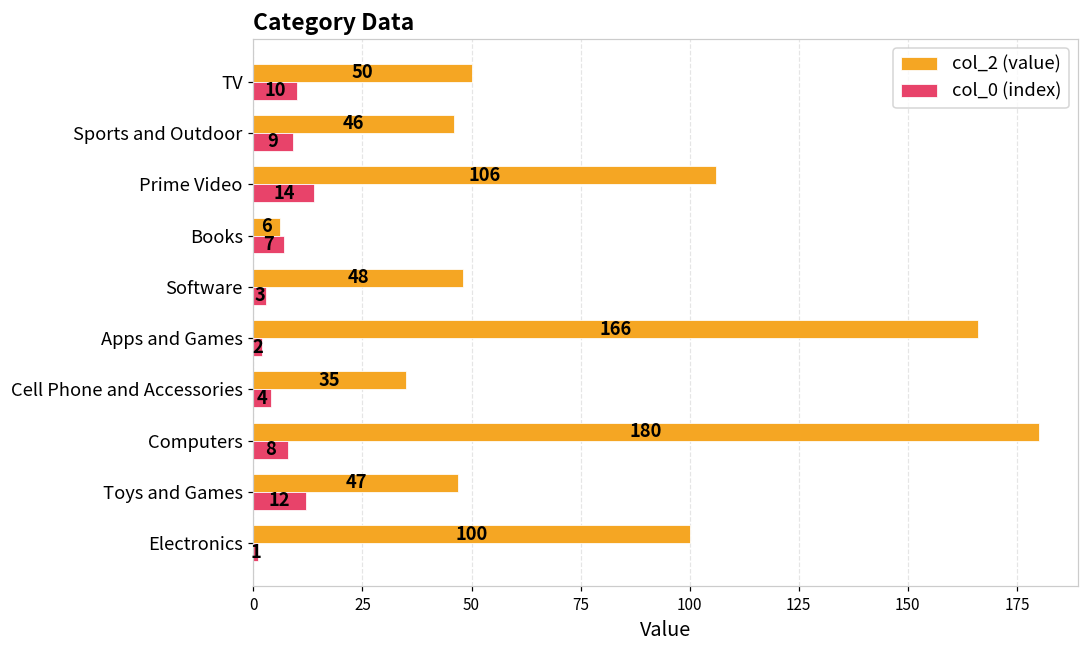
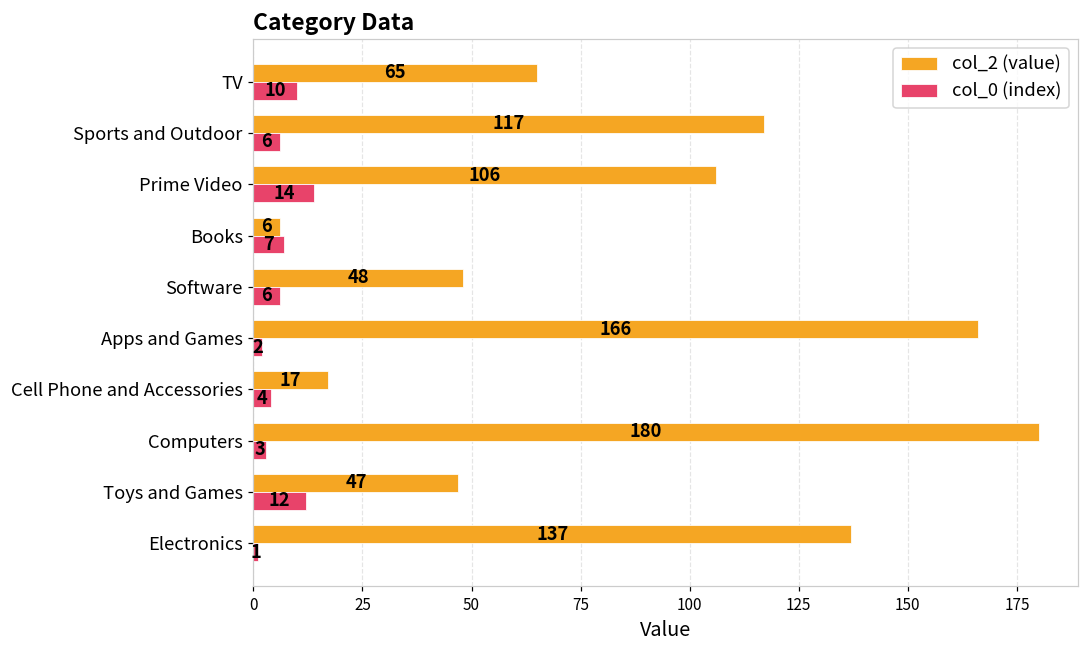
  {
    "col_2 (value)": {
-     "TV": 50,
-     "Sports and Outdoor": 46,
+     "TV": 65,
+     "Sports and Outdoor": 117,
      "Prime Video": 106,
      "Books": 6,
      "Software": 48,
      "Apps and Games": 166,
-     "Cell Phone and Accessories": 35,
+     "Cell Phone and Accessories": 17,
      "Computers": 180,
      "Toys and Games": 47,
-     "Electronics": 100
+     "Electronics": 137
    },
    "col_0 (index)": {
      "TV": 10,
-     "Sports and Outdoor": 9,
+     "Sports and Outdoor": 6,
      "Prime Video": 14,
      "Books": 7,
-     "Software": 3,
+     "Software": 6,
      "Apps and Games": 2,
      "Cell Phone and Accessories": 4,
-     "Computers": 8,
+     "Computers": 3,
      "Toys and Games": 12,
      "Electronics": 1
    }
  }
